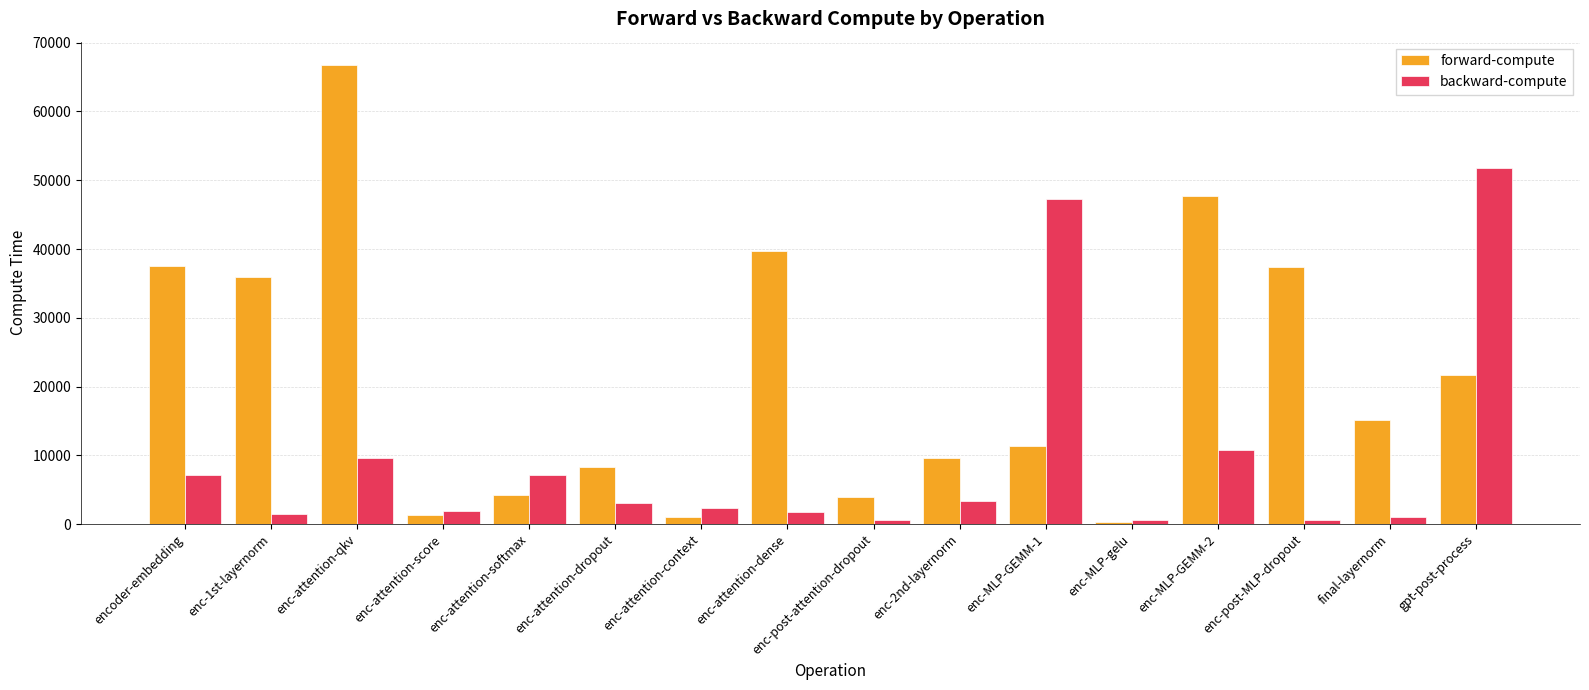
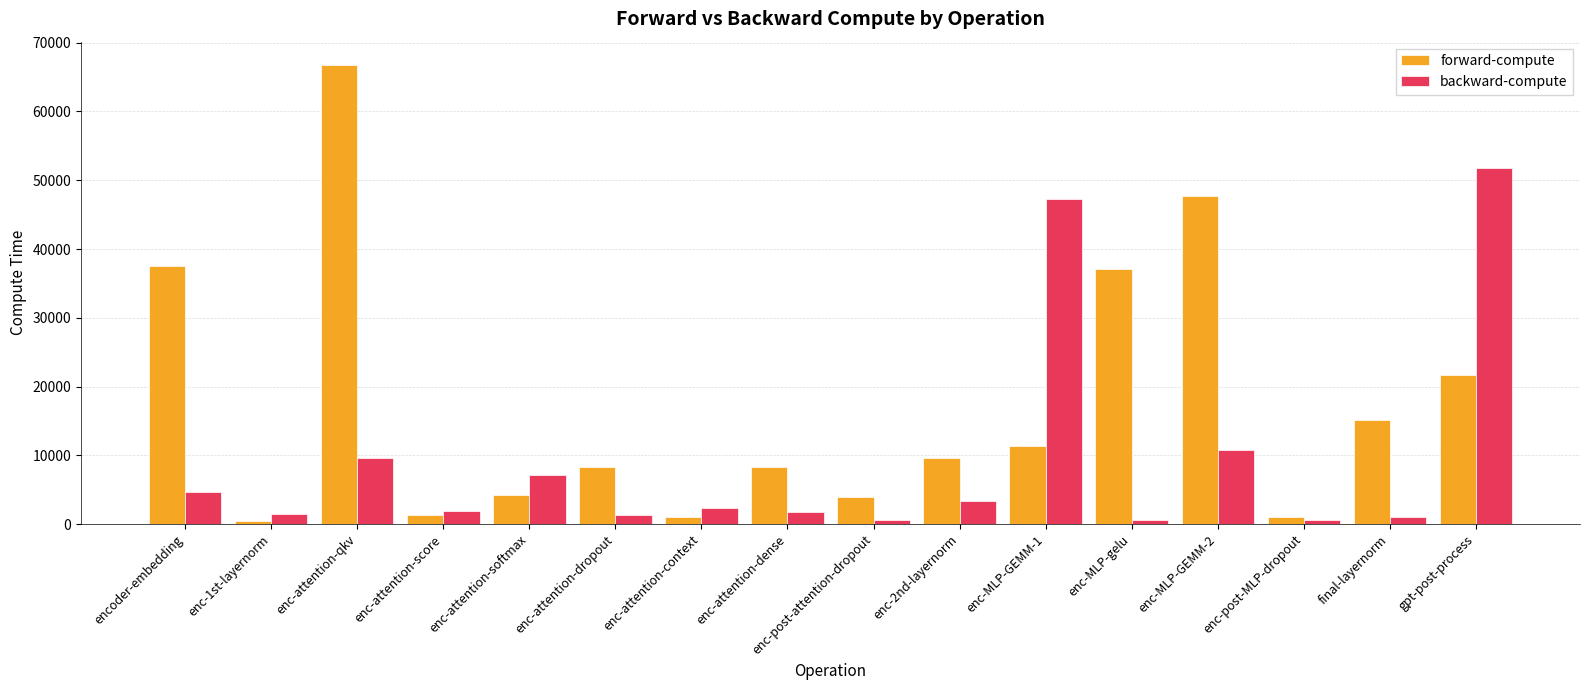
  {
    "forward-compute": {
      "encoder-embedding": 37000,
-     "enc-1st-layernorm": 36000,
+     "enc-1st-layernorm": 0,
      "enc-attention-qkv": 67000,
      "enc-attention-score": 1000,
      "enc-attention-softmax": 4000,
      "enc-attention-dropout": 8000,
      "enc-attention-context": 1000,
-     "enc-attention-dense": 40000,
+     "enc-attention-dense": 8000,
      "enc-post-attention-dropout": 4000,
      "enc-2nd-layernorm": 10000,
      "enc-MLP-GEMM-1": 11000,
-     "enc-MLP-gelu": 0,
+     "enc-MLP-gelu": 37000,
      "enc-MLP-GEMM-2": 48000,
-     "enc-post-MLP-dropout": 37000,
+     "enc-post-MLP-dropout": 1000,
      "final-layernorm": 15000,
      "gpt-post-process": 22000
    },
    "backward-compute": {
-     "encoder-embedding": 7000,
+     "encoder-embedding": 5000,
      "enc-1st-layernorm": 1000,
      "enc-attention-qkv": 10000,
      "enc-attention-score": 2000,
      "enc-attention-softmax": 7000,
-     "enc-attention-dropout": 3000,
+     "enc-attention-dropout": 1000,
      "enc-attention-context": 2000,
      "enc-attention-dense": 2000,
      "enc-post-attention-dropout": 1000,
      "enc-2nd-layernorm": 3000,
      "enc-MLP-GEMM-1": 47000,
      "enc-MLP-gelu": 1000,
      "enc-MLP-GEMM-2": 11000,
      "enc-post-MLP-dropout": 1000,
      "final-layernorm": 1000,
      "gpt-post-process": 52000
    }
  }
